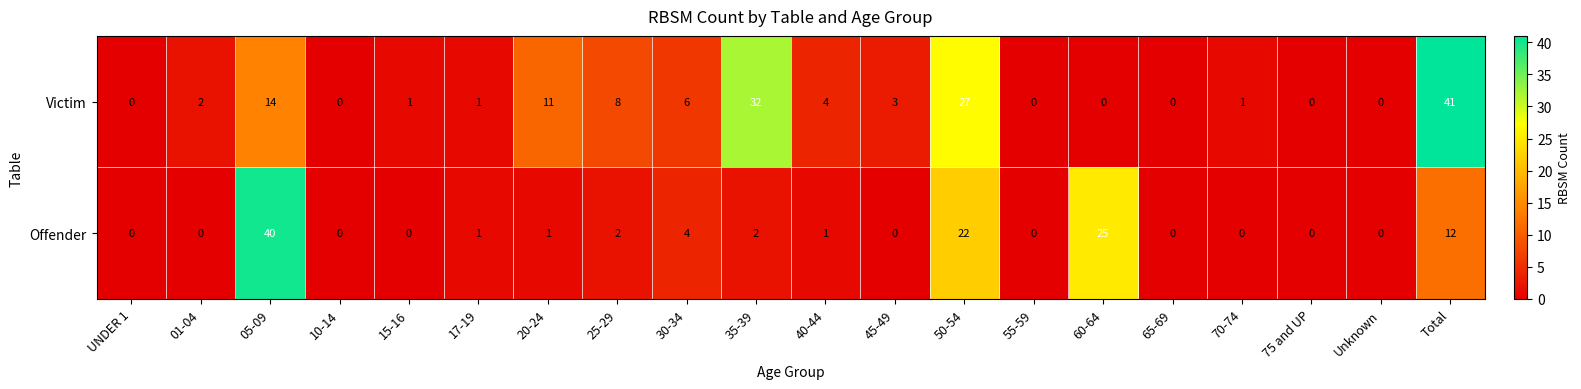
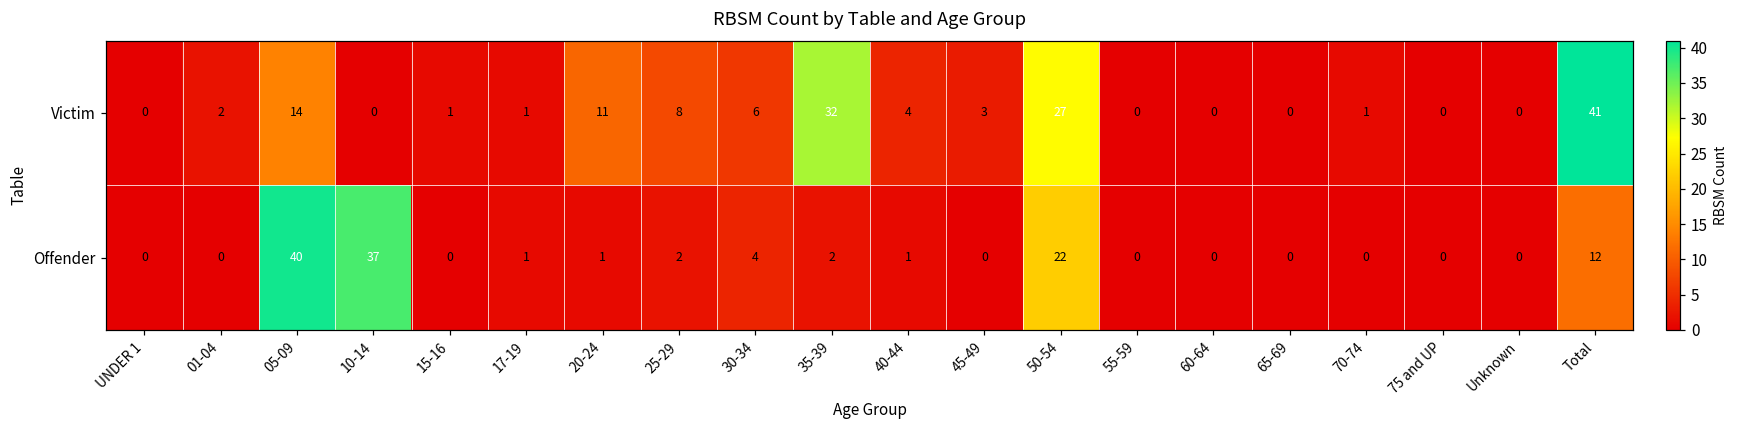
  {
    "Victim": {
      "UNDER 1": 0,
      "01-04": 2,
      "05-09": 14,
      "10-14": 0,
      "15-16": 1,
      "17-19": 1,
      "20-24": 11,
      "25-29": 8,
      "30-34": 6,
      "35-39": 32,
      "40-44": 4,
      "45-49": 3,
      "50-54": 27,
      "55-59": 0,
      "60-64": 0,
      "65-69": 0,
      "70-74": 1,
      "75 and UP": 0,
      "Unknown": 0,
      "Total": 41
    },
    "Offender": {
      "UNDER 1": 0,
      "01-04": 0,
      "05-09": 40,
-     "10-14": 0,
+     "10-14": 37,
      "15-16": 0,
      "17-19": 1,
      "20-24": 1,
      "25-29": 2,
      "30-34": 4,
      "35-39": 2,
      "40-44": 1,
      "45-49": 0,
      "50-54": 22,
      "55-59": 0,
-     "60-64": 25,
+     "60-64": 0,
      "65-69": 0,
      "70-74": 0,
      "75 and UP": 0,
      "Unknown": 0,
      "Total": 12
    }
  }
